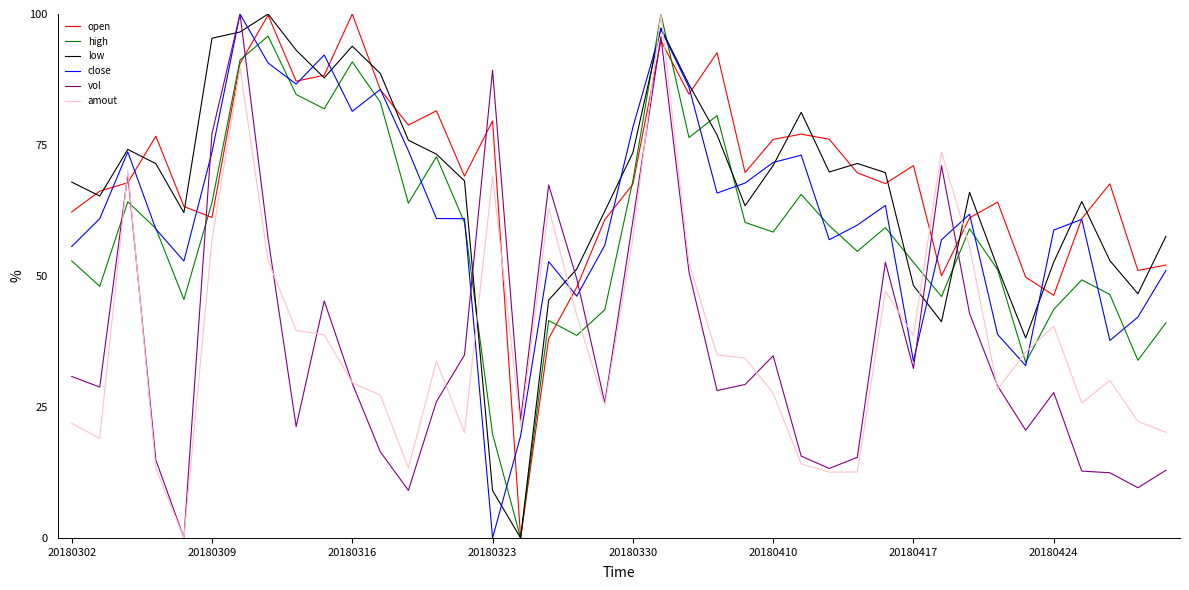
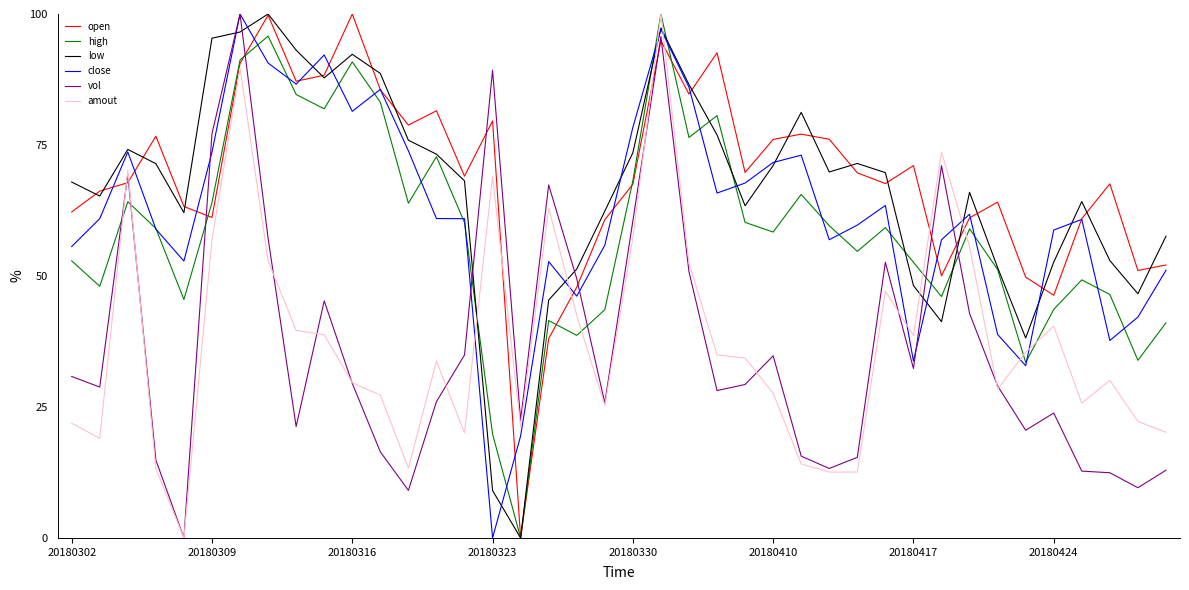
  {
    "open": {
      "20180302": 62,
      "20180309": 61,
      "20180316": 100,
      "20180323": 80,
      "20180330": 67,
      "20180410": 76,
      "20180417": 71,
      "20180424": 46
    },
    "high": {
      "20180302": 53,
      "20180309": 64,
      "20180316": 91,
      "20180323": 20,
      "20180330": 68,
      "20180410": 58,
      "20180417": 53,
      "20180424": 44
    },
    "low": {
      "20180302": 68,
      "20180309": 95,
-     "20180316": 94,
+     "20180316": 92,
      "20180323": 9,
      "20180330": 74,
      "20180410": 71,
      "20180417": 48,
      "20180424": 53
    },
    "close": {
      "20180302": 56,
      "20180309": 74,
      "20180316": 81,
      "20180323": 0,
      "20180330": 78,
      "20180410": 72,
      "20180417": 34,
      "20180424": 59
    },
    "vol": {
      "20180302": 31,
      "20180309": 77,
      "20180323": 89,
      "20180330": 60,
      "20180410": 35,
      "20180417": 32,
-     "20180424": 28
+     "20180424": 24
    },
    "amout": {
      "20180302": 22,
      "20180309": 57,
      "20180323": 69,
      "20180330": 57,
      "20180410": 28,
      "20180417": 39,
      "20180424": 40
    }
  }
